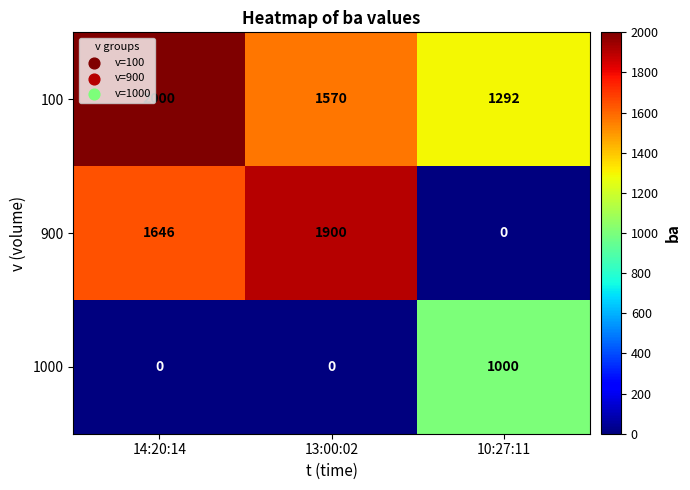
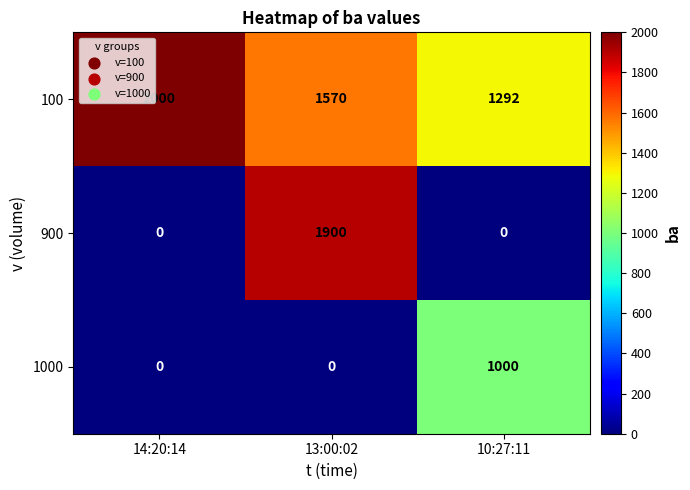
  {
    "100": {
      "13:00:02": 1570,
      "10:27:11": 1292
    },
    "900": {
-     "14:20:14": 1646,
+     "14:20:14": 0,
      "13:00:02": 1900,
      "10:27:11": 0
    },
    "1000": {
      "14:20:14": 0,
      "13:00:02": 0,
      "10:27:11": 1000
    }
  }
